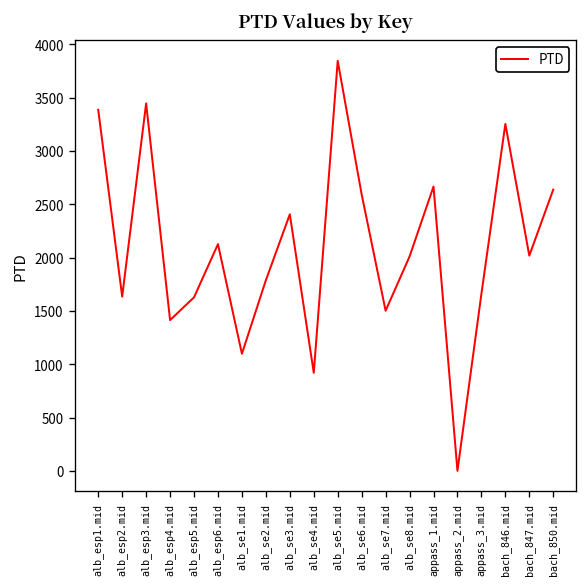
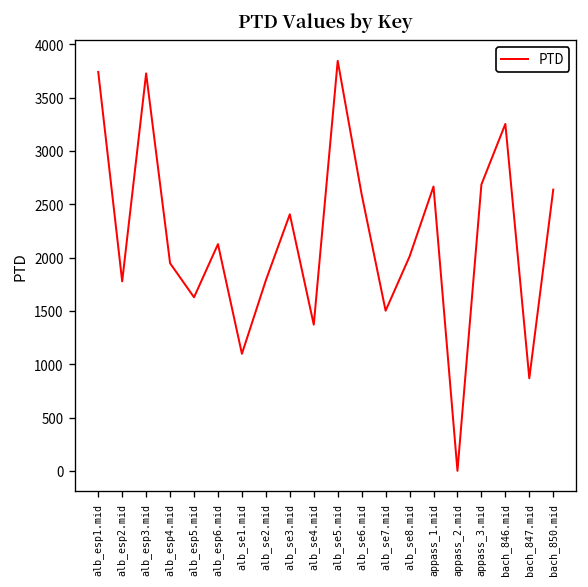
  {
-   "alb_esp1.mid": 3400,
-   "alb_esp2.mid": 1600,
-   "alb_esp3.mid": 3400,
-   "alb_esp4.mid": 1400,
+   "alb_esp1.mid": 3700,
+   "alb_esp2.mid": 1800,
+   "alb_esp3.mid": 3700,
+   "alb_esp4.mid": 1900,
    "alb_esp5.mid": 1600,
    "alb_esp6.mid": 2100,
    "alb_se1.mid": 1100,
    "alb_se2.mid": 1800,
    "alb_se3.mid": 2400,
-   "alb_se4.mid": 900,
+   "alb_se4.mid": 1400,
    "alb_se5.mid": 3800,
    "alb_se6.mid": 2600,
    "alb_se7.mid": 1500,
    "alb_se8.mid": 2000,
    "appass_1.mid": 2700,
    "appass_2.mid": 0,
-   "appass_3.mid": 1700,
+   "appass_3.mid": 2700,
    "bach_846.mid": 3300,
-   "bach_847.mid": 2000,
+   "bach_847.mid": 900,
    "bach_850.mid": 2600
  }
